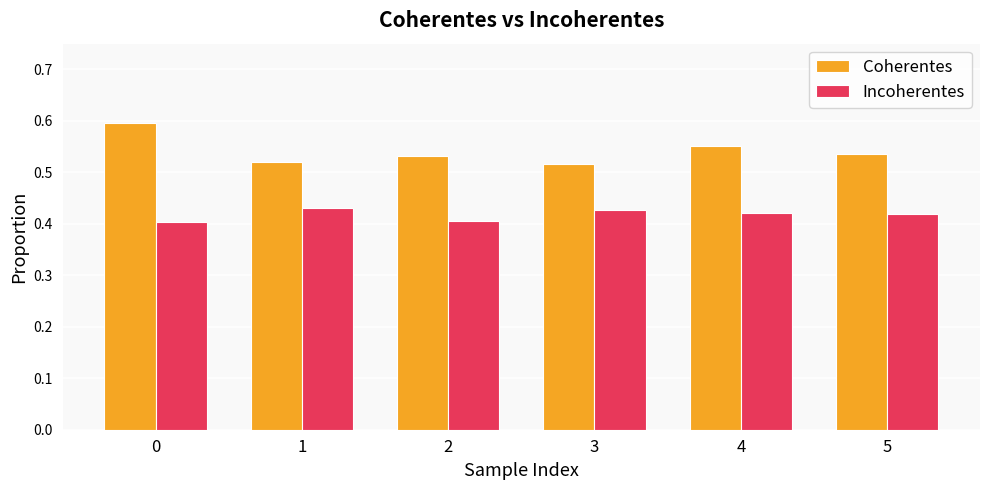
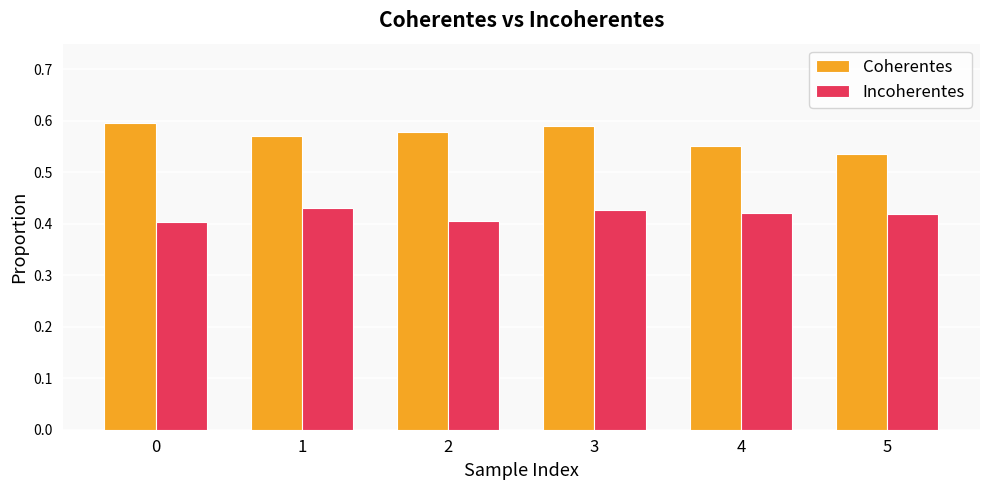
  {
    "Coherentes": {
      "0": 0.60,
-     "1": 0.52,
-     "2": 0.53,
-     "3": 0.52,
+     "1": 0.57,
+     "2": 0.58,
+     "3": 0.59,
      "4": 0.55,
      "5": 0.54
    },
    "Incoherentes": {
      "0": 0.40,
      "1": 0.43,
      "2": 0.41,
      "3": 0.43,
      "4": 0.42,
      "5": 0.42
    }
  }
